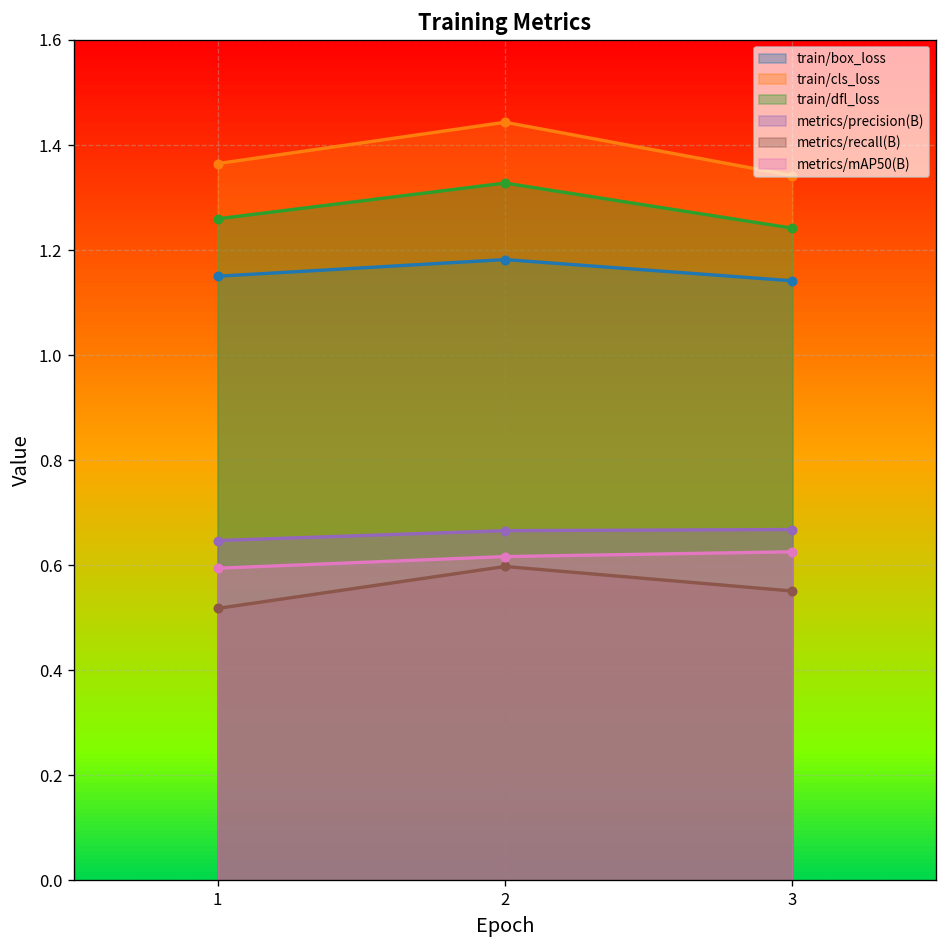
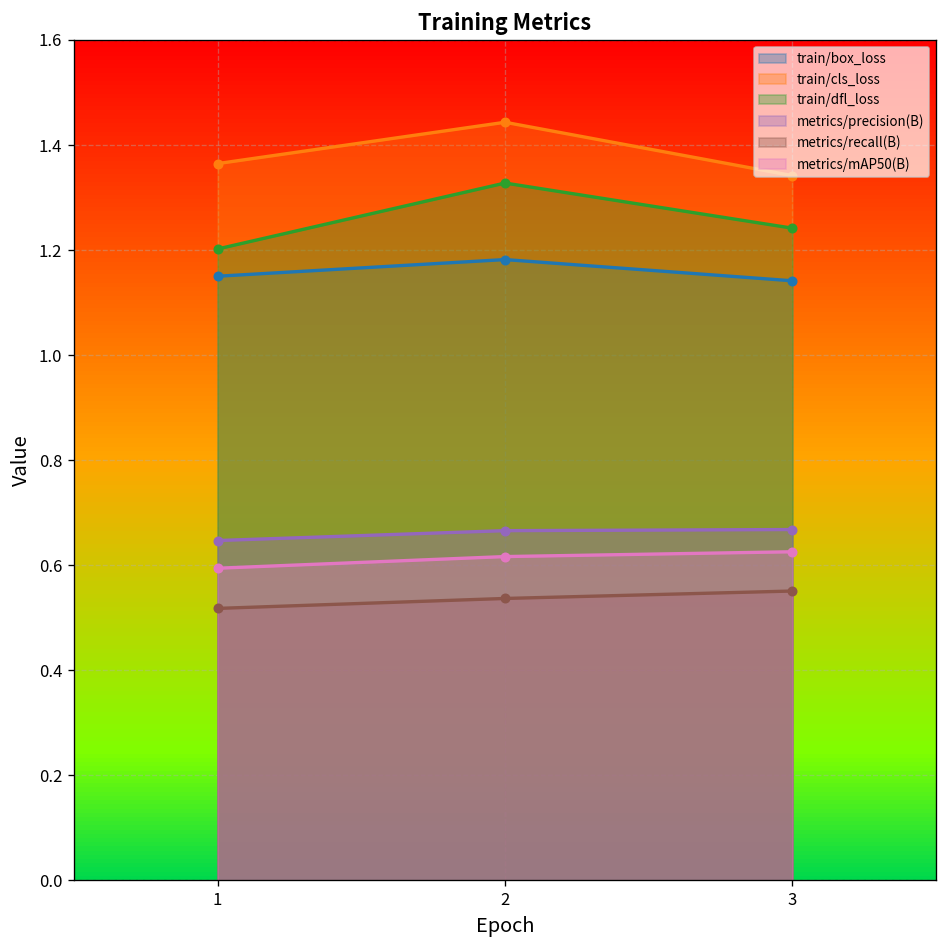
  {
    "train/box_loss": {
      "1": 1.15,
      "2": 1.18,
      "3": 1.14
    },
    "train/cls_loss": {
      "1": 1.36,
      "2": 1.44,
      "3": 1.34
    },
    "train/dfl_loss": {
-     "1": 1.26,
+     "1": 1.20,
      "2": 1.33,
      "3": 1.24
    },
    "metrics/recall(B)": {
      "1": 0.52,
-     "2": 0.60,
+     "2": 0.54,
      "3": 0.55
    }
  }
